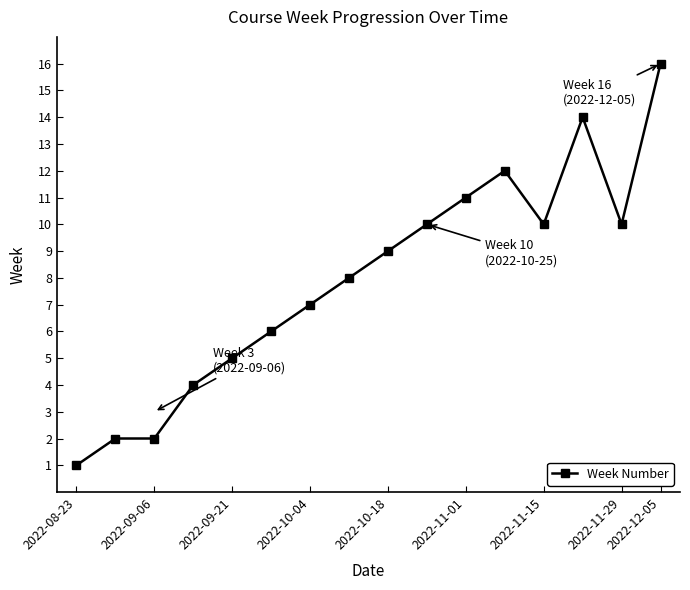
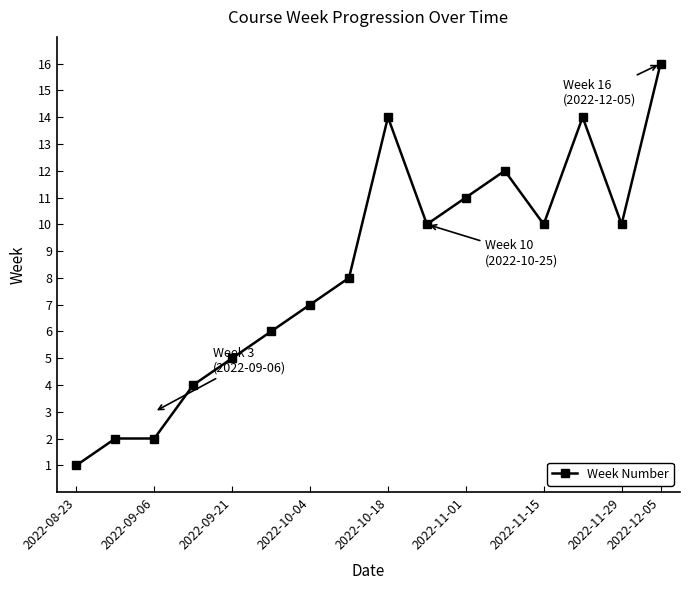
  {
    "2022-08-23": 1,
    "2022-09-06": 2,
    "2022-10-04": 7,
-   "2022-10-18": 9,
+   "2022-10-18": 14,
    "2022-11-01": 11,
    "2022-11-29": 10
  }
